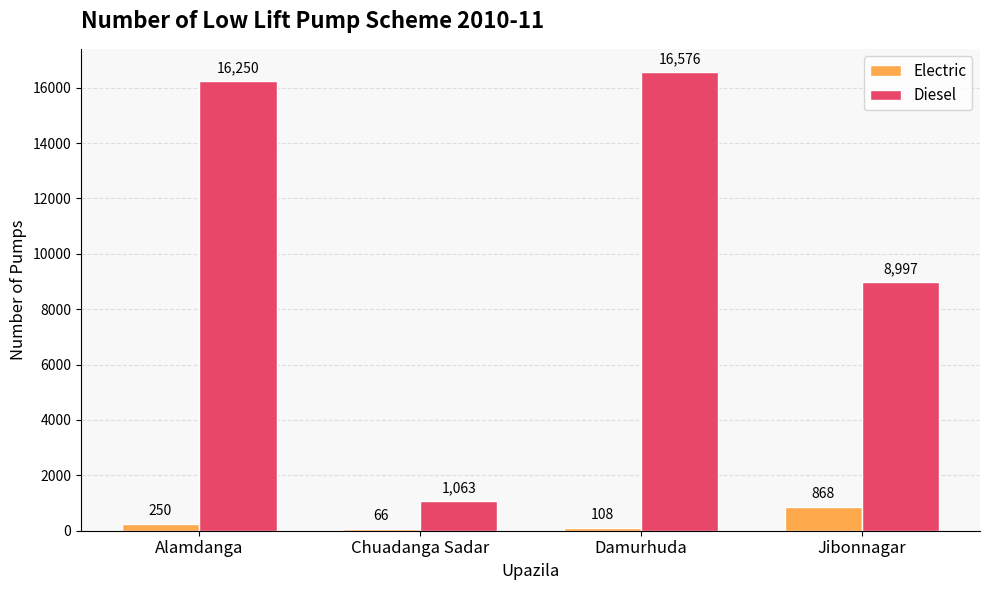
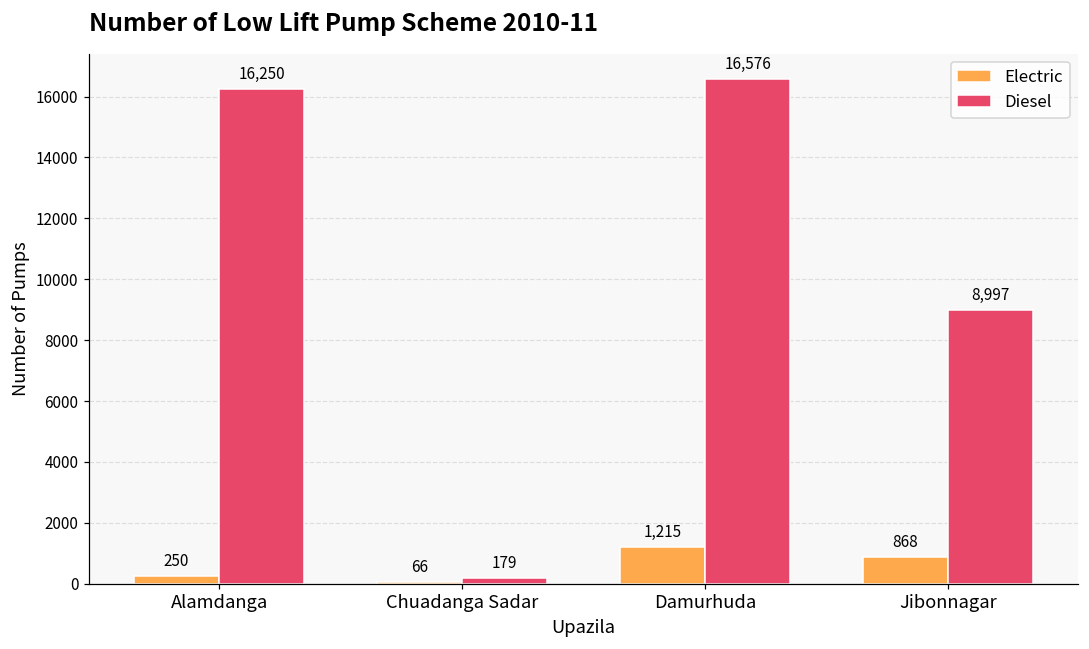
  {
    "Electric": {
      "Alamdanga": "250",
      "Chuadanga Sadar": "66",
-     "Damurhuda": "108",
+     "Damurhuda": "1,215",
      "Jibonnagar": "868"
    },
    "Diesel": {
      "Alamdanga": "16,250",
-     "Chuadanga Sadar": "1,063",
+     "Chuadanga Sadar": "179",
      "Damurhuda": "16,576",
      "Jibonnagar": "8,997"
    }
  }
